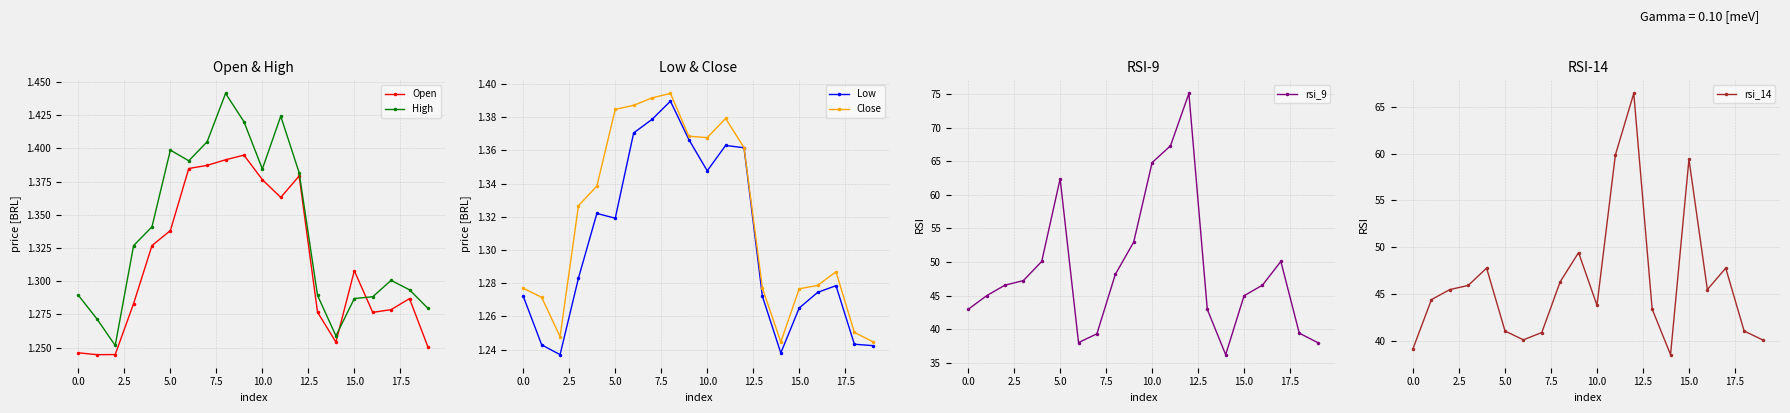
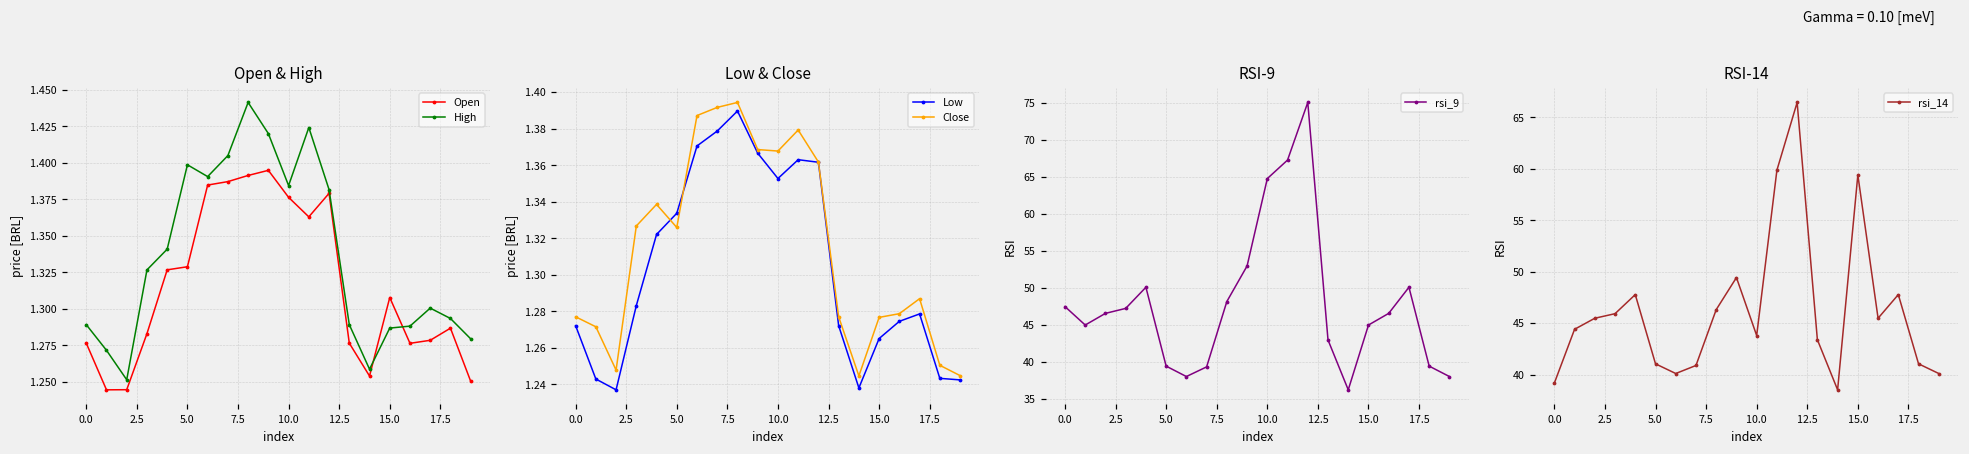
  {
    "Open & High": {
      "Open": {
-       "0.0": 1.246,
-       "5.0": 1.338,
+       "0.0": 1.277,
+       "5.0": 1.329,
        "10.0": 1.376,
        "15.0": 1.308
      },
      "High": {
        "0.0": 1.289,
        "5.0": 1.399,
        "10.0": 1.384,
        "15.0": 1.287
      }
    },
    "Low & Close": {
      "Low": {
        "0.0": 1.272,
-       "5.0": 1.319,
-       "10.0": 1.348,
+       "5.0": 1.334,
+       "10.0": 1.353,
        "15.0": 1.265
      },
      "Close": {
        "0.0": 1.277,
-       "5.0": 1.385,
+       "5.0": 1.326,
        "10.0": 1.368,
        "15.0": 1.277
      }
    },
    "RSI-9": {
-     "0.0": 43,
-     "5.0": 62,
+     "0.0": 47,
+     "5.0": 39,
      "10.0": 65,
      "15.0": 45
    },
    "RSI-14": {
      "0.0": 39,
      "5.0": 41,
      "10.0": 44,
      "15.0": 59
    }
  }
